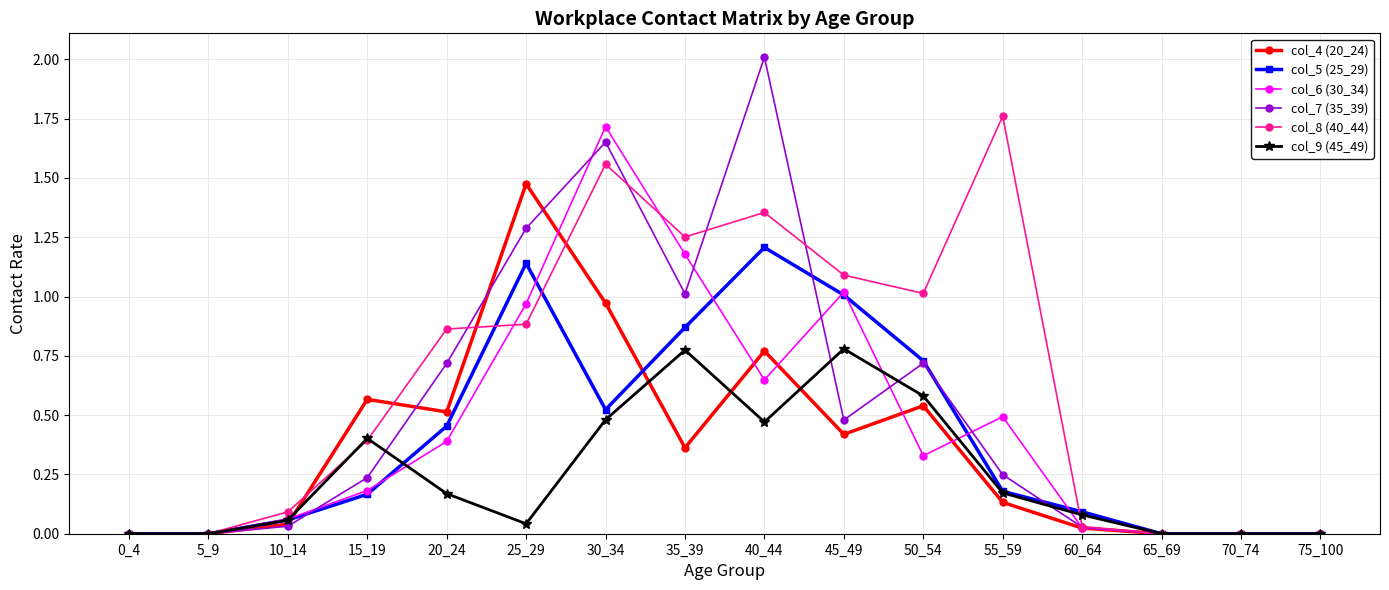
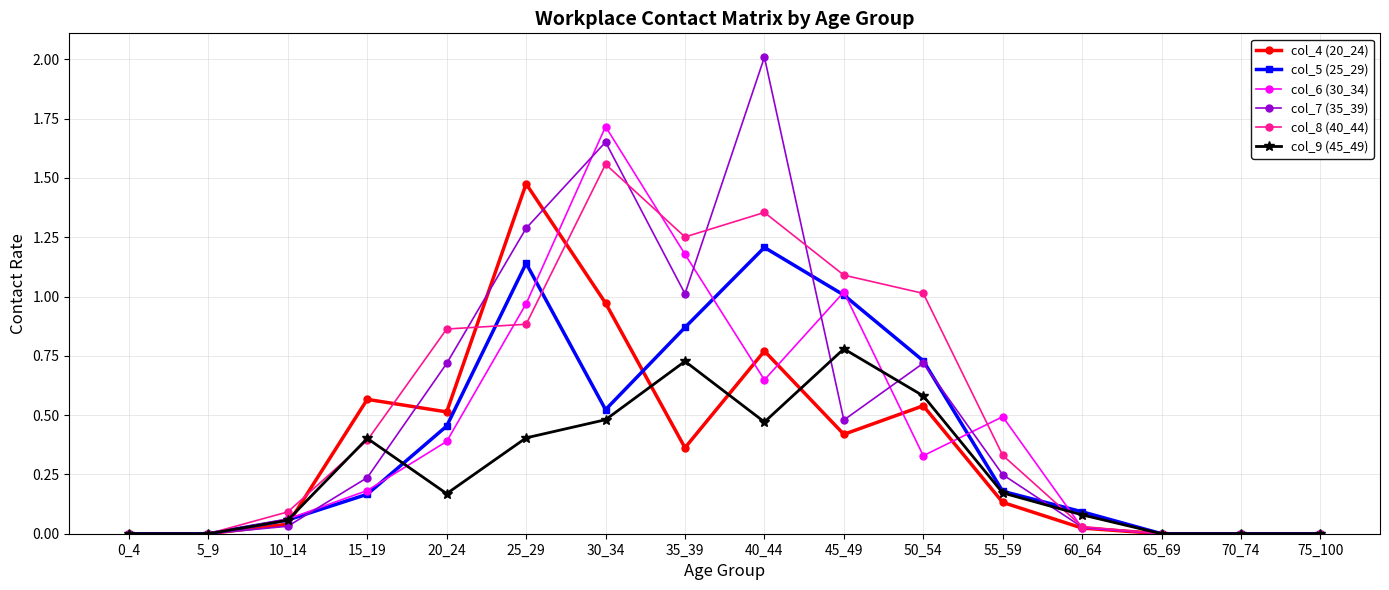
  {
    "col_4 (20_24)": {
      "15_19": 0.57,
      "20_24": 0.51,
      "25_29": 1.48,
      "30_34": 0.97,
      "35_39": 0.36,
      "40_44": 0.77,
      "45_49": 0.42,
      "50_54": 0.54,
      "55_59": 0.13
    },
    "col_5 (25_29)": {
      "15_19": 0.17,
      "20_24": 0.45,
      "25_29": 1.14,
      "30_34": 0.52,
      "35_39": 0.87,
      "40_44": 1.21,
      "45_49": 1.01,
      "60_64": 0.09
    },
    "col_6 (30_34)": {
      "15_19": 0.18,
      "20_24": 0.39,
      "25_29": 0.97,
      "30_34": 1.72,
      "35_39": 1.18,
      "40_44": 0.65,
      "45_49": 1.02,
      "50_54": 0.33,
      "55_59": 0.49
    },
    "col_7 (35_39)": {
      "15_19": 0.24,
      "20_24": 0.72,
      "25_29": 1.29,
      "30_34": 1.65,
      "35_39": 1.01,
      "40_44": 2.01,
      "45_49": 0.48,
      "55_59": 0.25
    },
    "col_8 (40_44)": {
      "10_14": 0.09,
      "20_24": 0.86,
      "25_29": 0.88,
      "30_34": 1.56,
      "35_39": 1.25,
      "40_44": 1.35,
      "45_49": 1.09,
      "50_54": 1.01,
-     "55_59": 1.76
+     "55_59": 0.33
    },
    "col_9 (45_49)": {
      "20_24": 0.17,
-     "25_29": 0.04,
+     "25_29": 0.40,
      "30_34": 0.48,
-     "35_39": 0.77,
+     "35_39": 0.73,
      "40_44": 0.47,
      "45_49": 0.78,
      "50_54": 0.58,
      "60_64": 0.08
    }
  }
